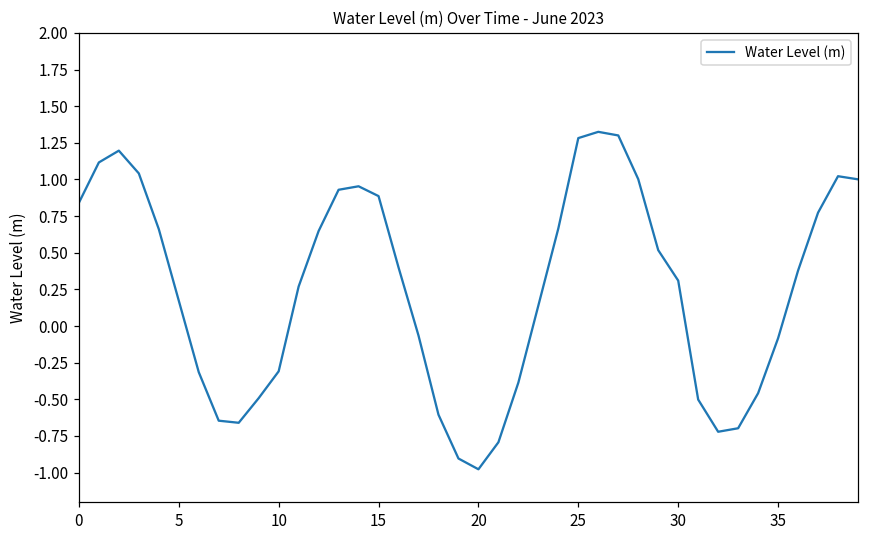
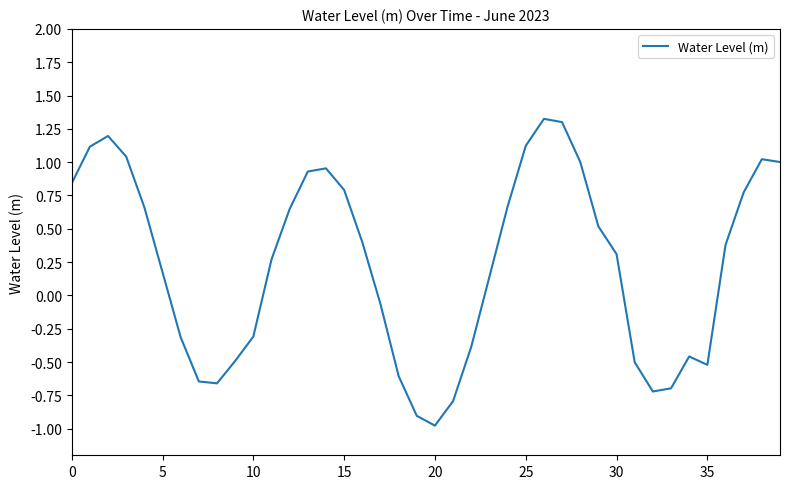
  {
    "0": 0.84,
    "5": 0.17,
    "10": -0.31,
-   "15": 0.89,
+   "15": 0.79,
    "20": -0.98,
-   "25": 1.28,
+   "25": 1.12,
    "30": 0.31,
-   "35": -0.08
+   "35": -0.52
  }
